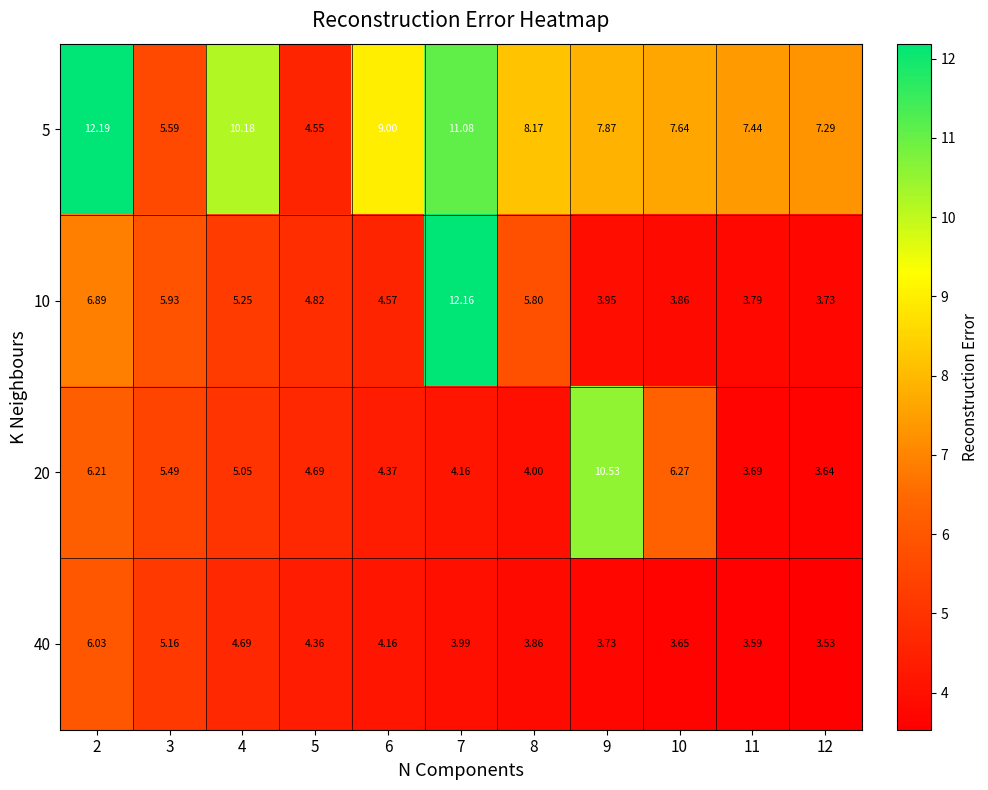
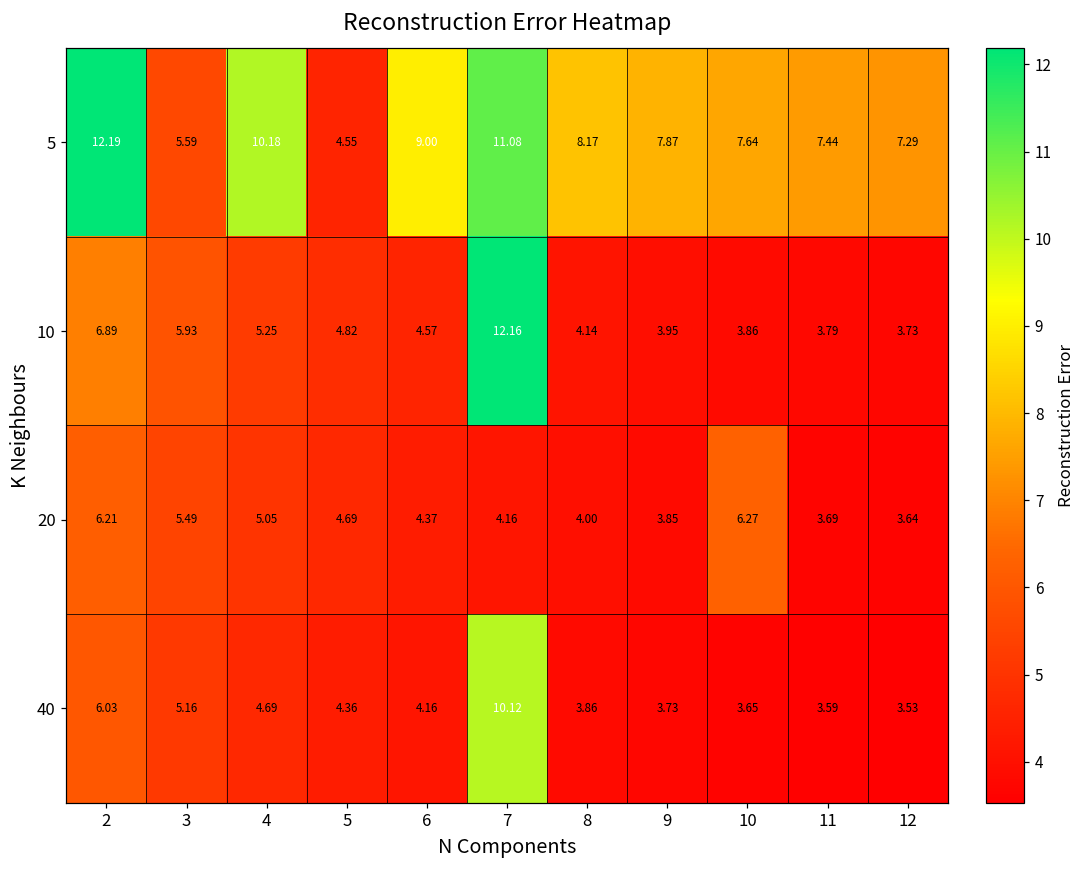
  {
    "5": {
      "2": 12.19,
      "3": 5.59,
      "4": 10.18,
      "5": 4.55,
      "6": 9.00,
      "7": 11.08,
      "8": 8.17,
      "9": 7.87,
      "10": 7.64,
      "11": 7.44,
      "12": 7.29
    },
    "10": {
      "2": 6.89,
      "3": 5.93,
      "4": 5.25,
      "5": 4.82,
      "6": 4.57,
      "7": 12.16,
-     "8": 5.80,
+     "8": 4.14,
      "9": 3.95,
      "10": 3.86,
      "11": 3.79,
      "12": 3.73
    },
    "20": {
      "2": 6.21,
      "3": 5.49,
      "4": 5.05,
      "5": 4.69,
      "6": 4.37,
      "7": 4.16,
      "8": 4.00,
-     "9": 10.53,
+     "9": 3.85,
      "10": 6.27,
      "11": 3.69,
      "12": 3.64
    },
    "40": {
      "2": 6.03,
      "3": 5.16,
      "4": 4.69,
      "5": 4.36,
      "6": 4.16,
-     "7": 3.99,
+     "7": 10.12,
      "8": 3.86,
      "9": 3.73,
      "10": 3.65,
      "11": 3.59,
      "12": 3.53
    }
  }
